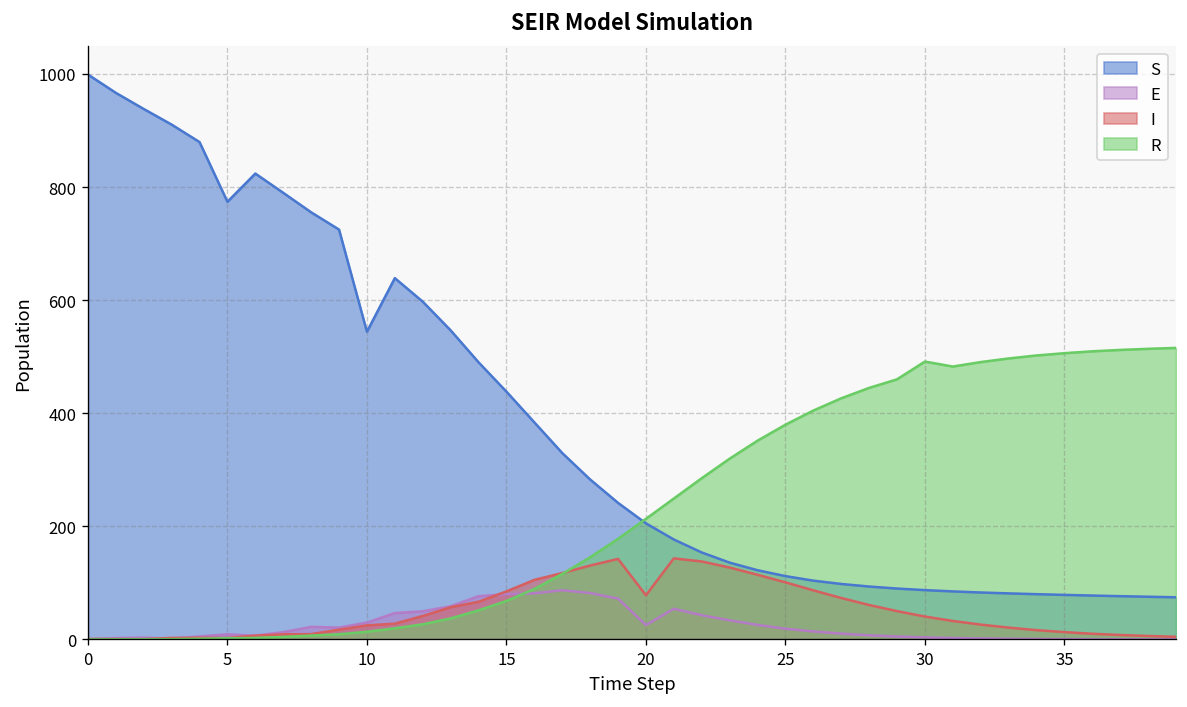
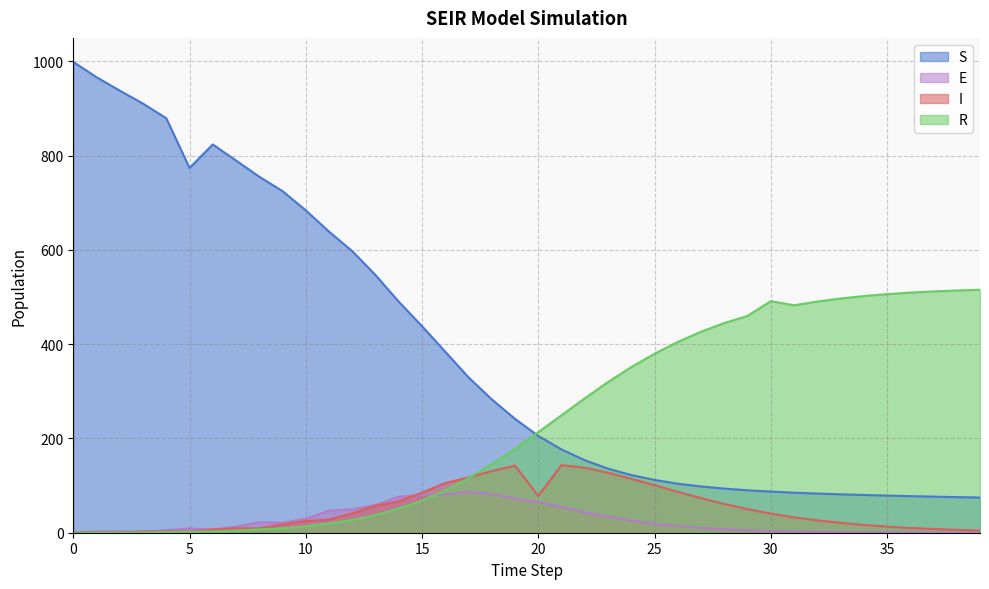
  {
    "S": {
      "0": 1000,
      "5": 770,
-     "10": 540,
+     "10": 680,
      "15": 440,
      "20": 210,
      "25": 110,
      "30": 90,
      "35": 80
    },
    "E": {
      "5": 10,
-     "20": 30,
+     "20": 60,
      "25": 20,
      "30": 0,
      "35": 0
    },
    "I": {
      "20": 80,
      "25": 100,
      "30": 40,
      "35": 10
    },
    "R": {
      "10": 10,
      "15": 70,
      "20": 210,
      "25": 380,
      "30": 490,
      "35": 510
    }
  }
